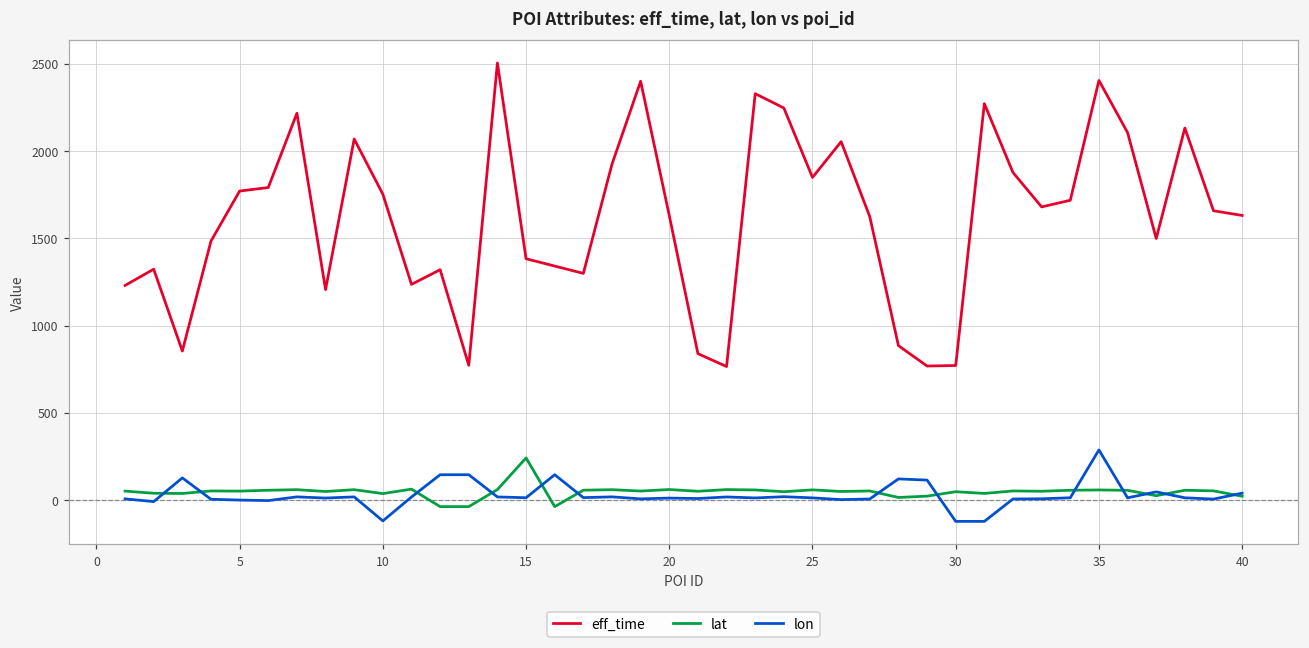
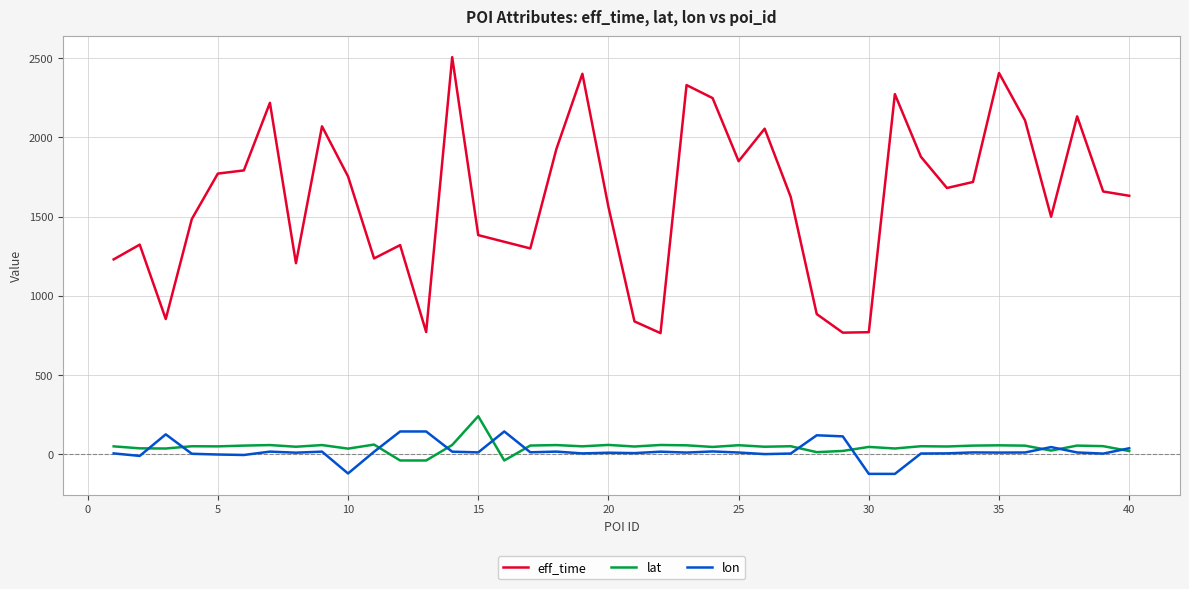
  {
    "eff_time": {
      "5": 1770,
      "10": 1750,
      "15": 1380,
-     "20": 1630,
+     "20": 1560,
      "25": 1850,
      "30": 770,
      "35": 2410,
      "40": 1630
    },
    "lat": {
      "5": 50,
      "10": 40,
      "15": 240,
      "20": 60,
      "25": 60,
      "30": 50,
      "35": 60,
      "40": 20
    },
    "lon": {
      "5": 0,
      "10": -120,
      "15": 10,
      "20": 10,
      "25": 10,
      "30": -120,
-     "35": 290,
+     "35": 10,
      "40": 40
    }
  }
